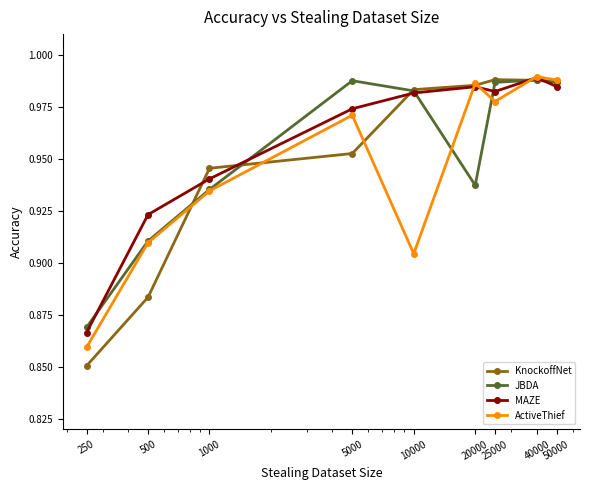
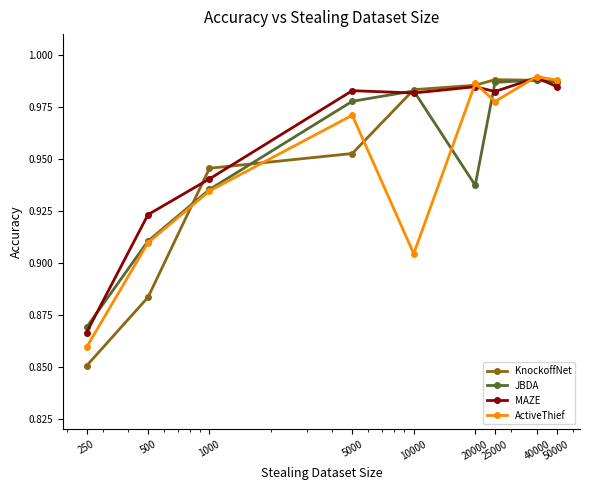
  {
    "KnockoffNet": {
      "250": 0.850,
      "500": 0.883,
      "1000": 0.946,
      "5000": 0.953,
      "25000": 0.988
    },
    "JBDA": {
      "250": 0.869,
-     "5000": 0.988,
+     "5000": 0.978,
      "20000": 0.937,
      "25000": 0.987
    },
    "MAZE": {
      "250": 0.867,
      "500": 0.923,
      "1000": 0.940,
-     "5000": 0.974,
+     "5000": 0.983,
      "25000": 0.982,
      "50000": 0.985
    },
    "ActiveThief": {
      "250": 0.859,
      "5000": 0.971,
      "10000": 0.904,
      "25000": 0.978
    }
  }
